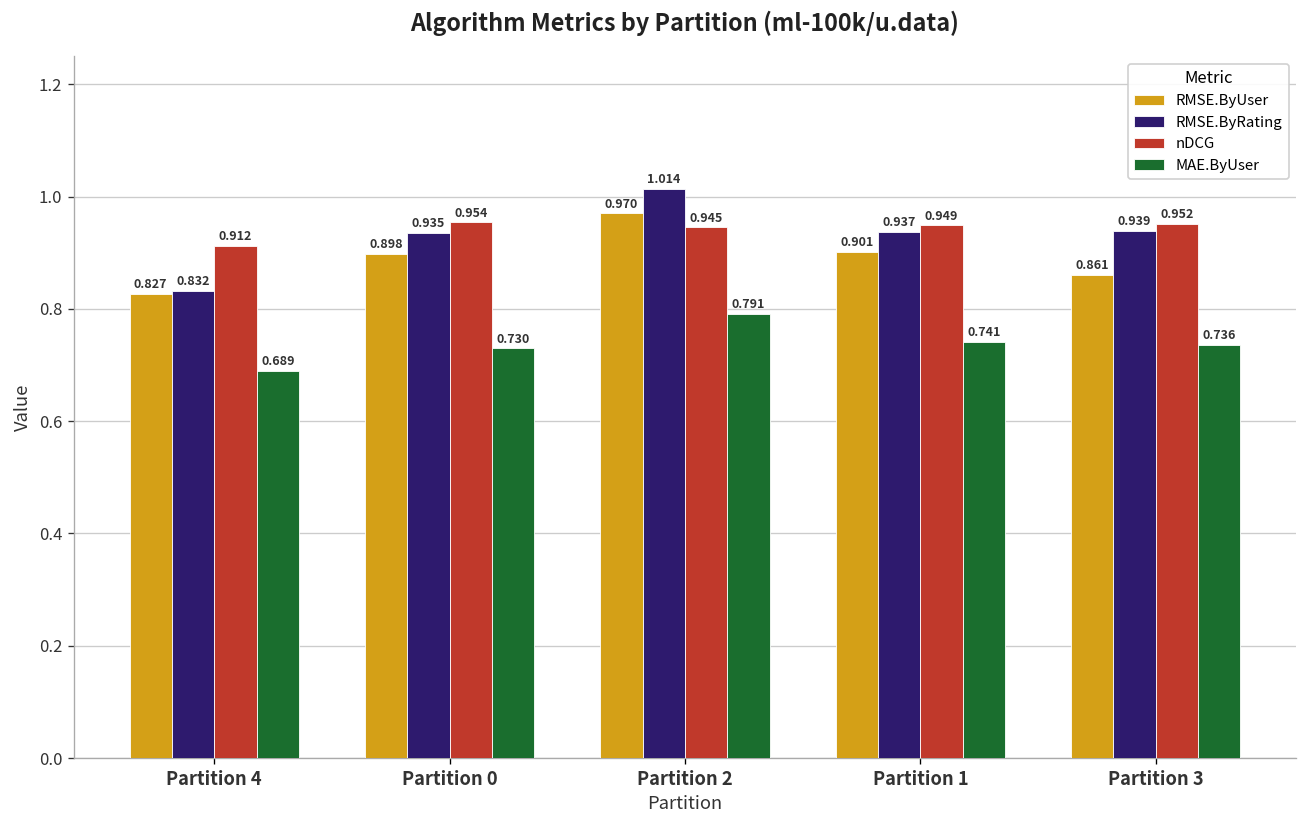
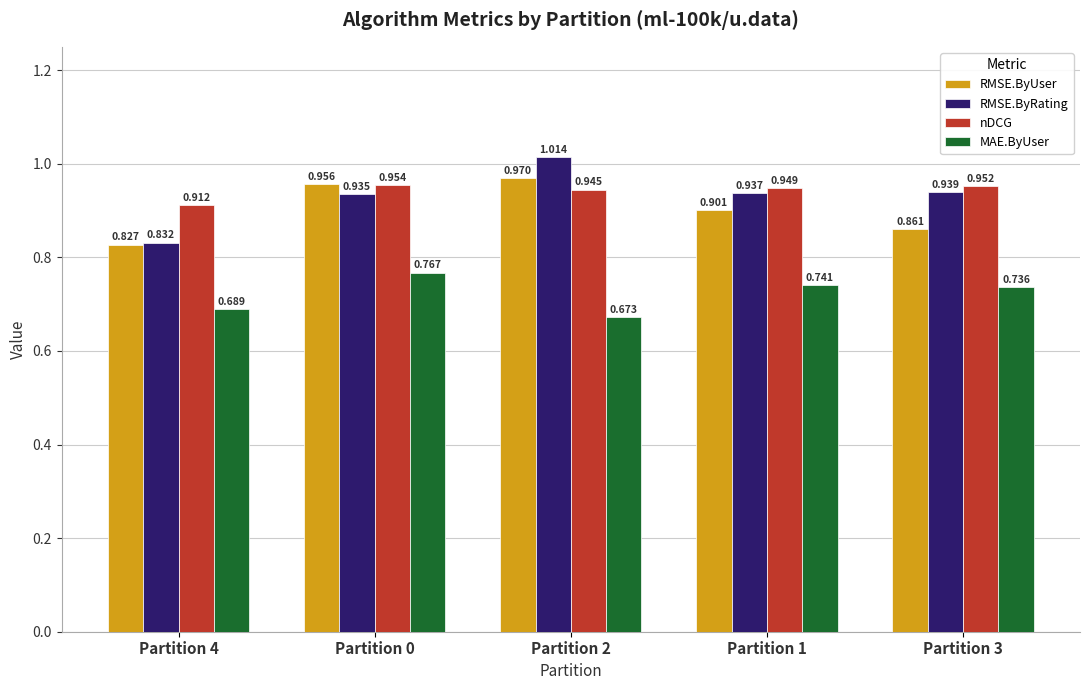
  {
    "RMSE.ByUser": {
      "Partition 4": 0.827,
-     "Partition 0": 0.898,
+     "Partition 0": 0.956,
      "Partition 2": 0.970,
      "Partition 1": 0.901,
      "Partition 3": 0.861
    },
    "RMSE.ByRating": {
      "Partition 4": 0.832,
      "Partition 0": 0.935,
      "Partition 2": 1.014,
      "Partition 1": 0.937,
      "Partition 3": 0.939
    },
    "nDCG": {
      "Partition 4": 0.912,
      "Partition 0": 0.954,
      "Partition 2": 0.945,
      "Partition 1": 0.949,
      "Partition 3": 0.952
    },
    "MAE.ByUser": {
      "Partition 4": 0.689,
-     "Partition 0": 0.730,
-     "Partition 2": 0.791,
+     "Partition 0": 0.767,
+     "Partition 2": 0.673,
      "Partition 1": 0.741,
      "Partition 3": 0.736
    }
  }
